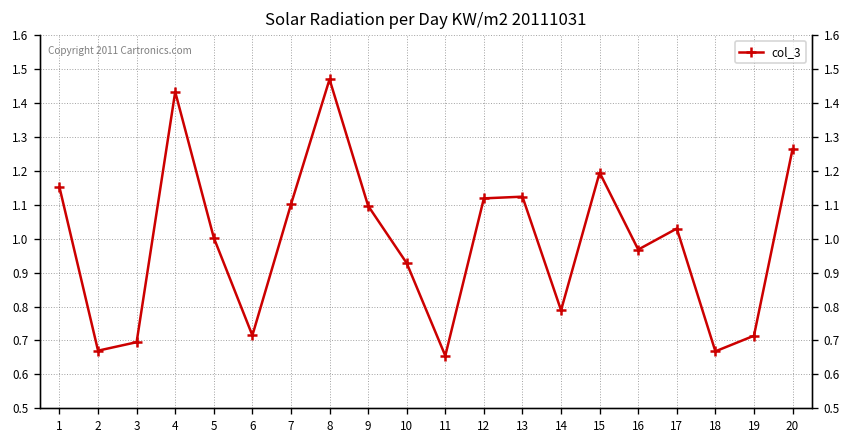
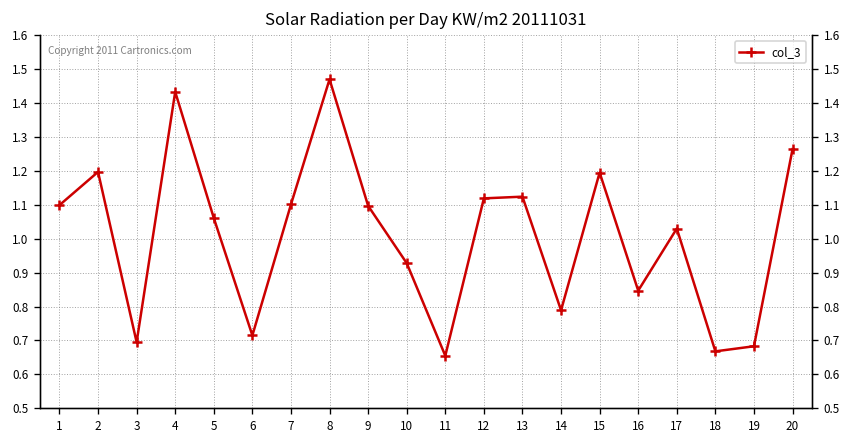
  {
-   "1": 1.15,
-   "2": 0.67,
+   "1": 1.10,
+   "2": 1.20,
    "3": 0.70,
    "4": 1.43,
-   "5": 1.00,
+   "5": 1.06,
    "6": 0.72,
    "7": 1.10,
    "8": 1.47,
    "9": 1.10,
    "10": 0.93,
    "11": 0.66,
    "12": 1.12,
    "13": 1.12,
    "14": 0.79,
    "15": 1.20,
-   "16": 0.97,
+   "16": 0.85,
    "17": 1.03,
    "18": 0.67,
-   "19": 0.71,
+   "19": 0.68,
    "20": 1.26
  }
